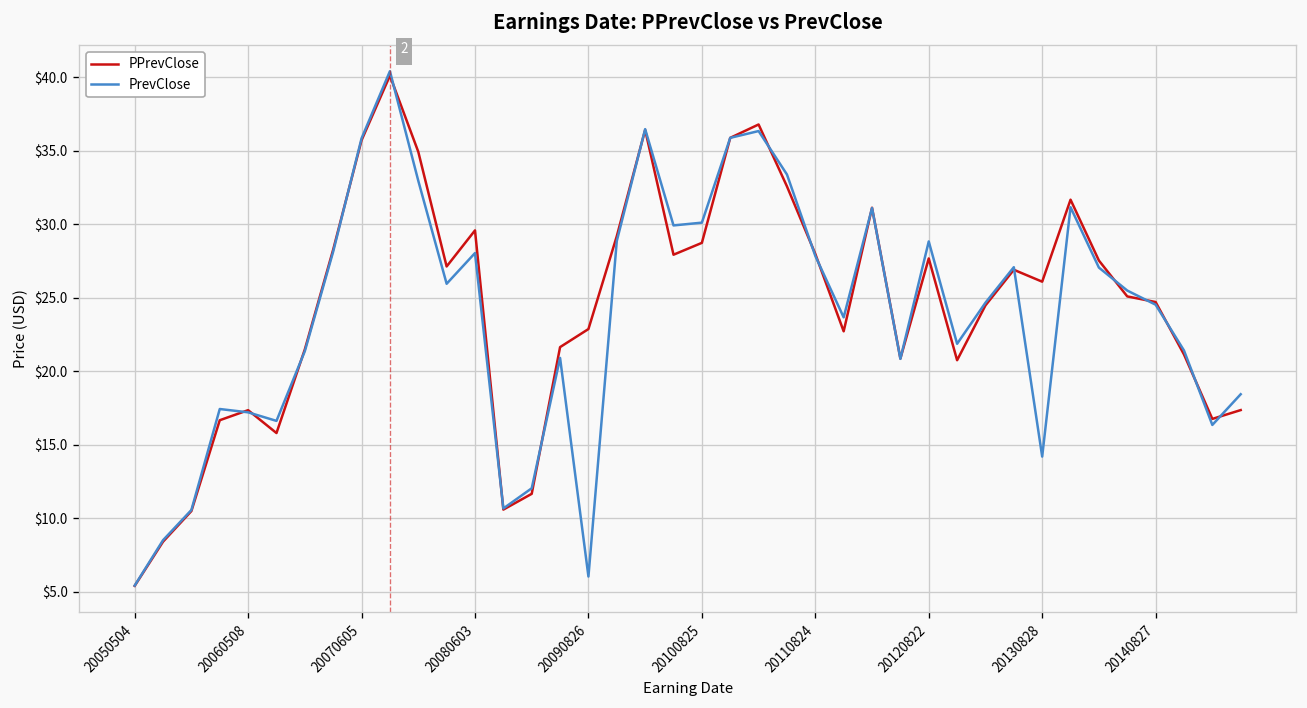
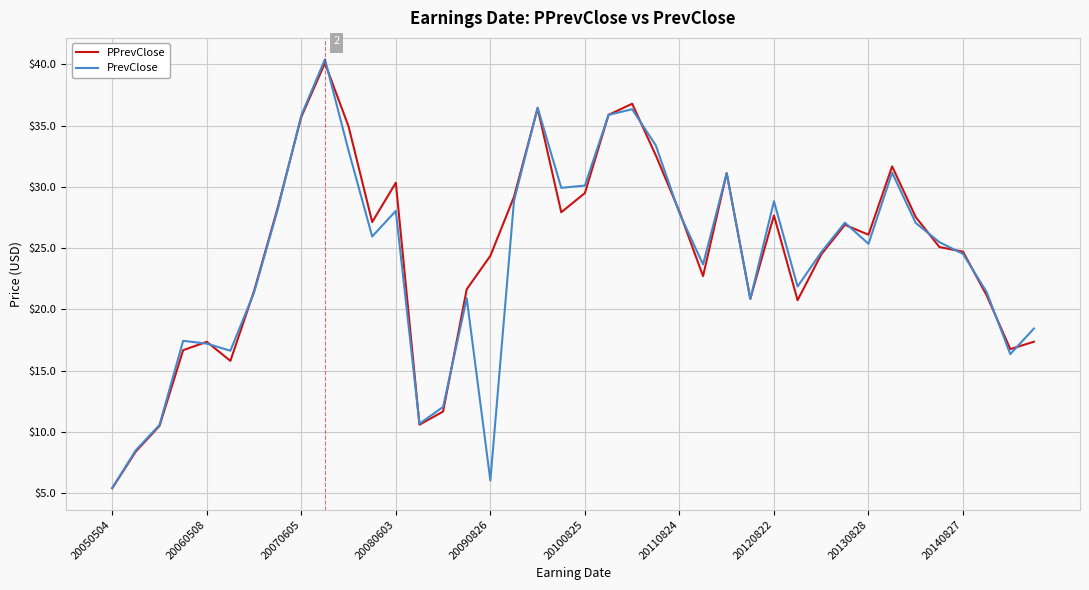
  {
    "PPrevClose": {
-     "20080603": "$29.6",
-     "20090826": "$22.9",
-     "20100825": "$28.7",
+     "20080603": "$30.3",
+     "20090826": "$24.4",
+     "20100825": "$29.5",
      "20120822": "$27.7",
      "20130828": "$26.1"
    },
    "PrevClose": {
      "20080603": "$28.0",
      "20090826": "$6.0",
      "20100825": "$30.1",
      "20120822": "$28.8",
-     "20130828": "$14.2"
+     "20130828": "$25.4"
    }
  }
